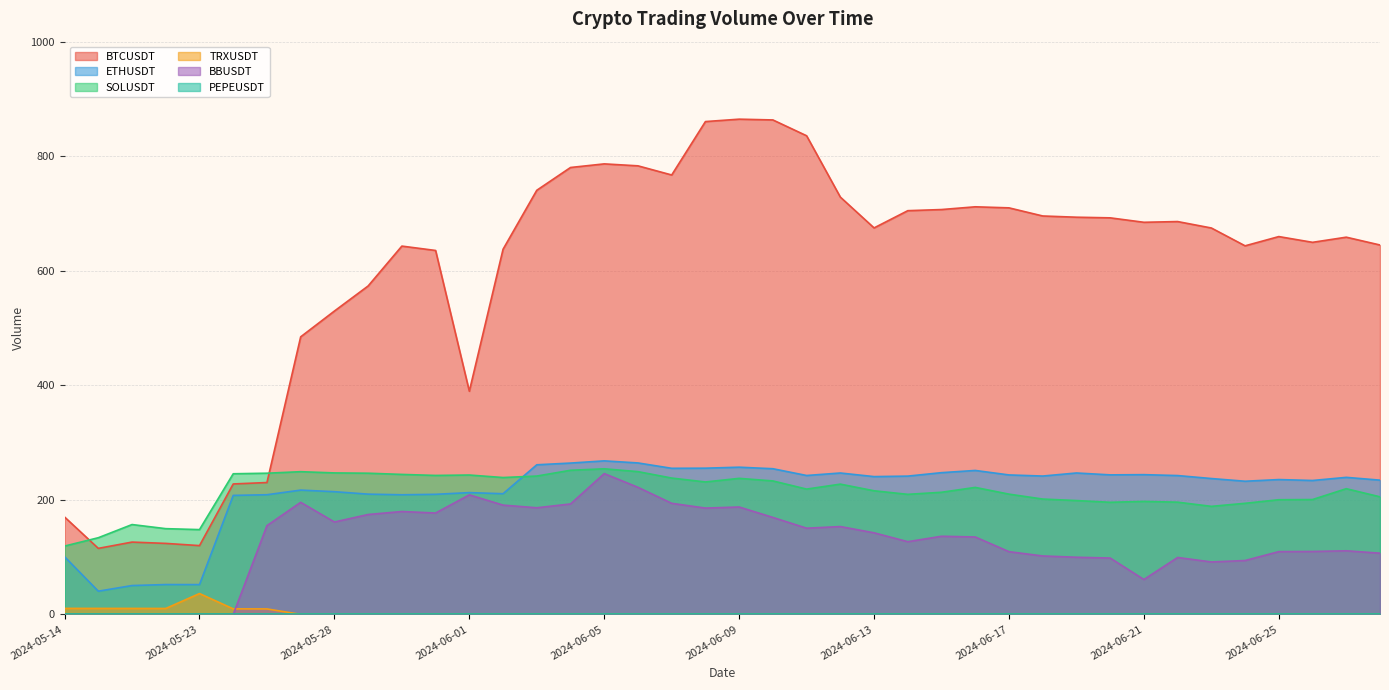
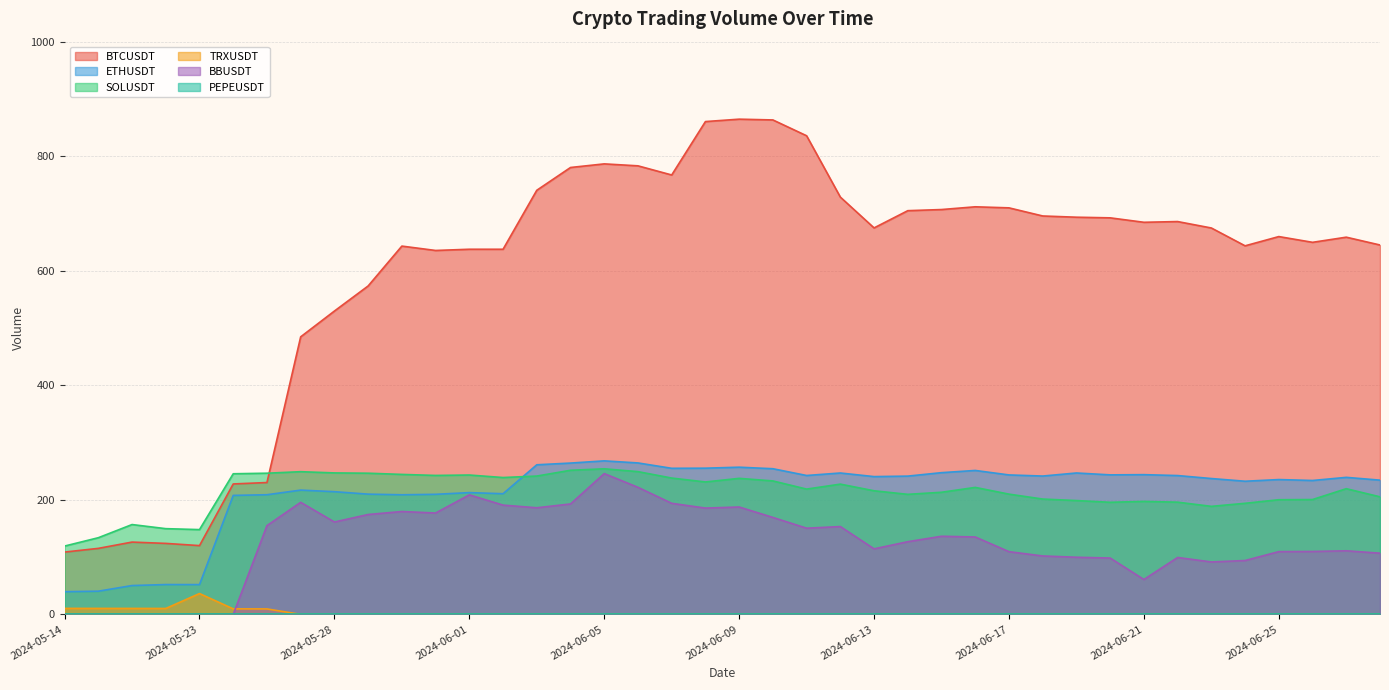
  {
    "BTCUSDT": {
-     "2024-05-14": 170,
+     "2024-05-14": 110,
      "2024-05-23": 120,
      "2024-05-28": 530,
-     "2024-06-01": 390,
+     "2024-06-01": 640,
      "2024-06-05": 790,
      "2024-06-09": 860,
      "2024-06-13": 670,
      "2024-06-17": 710,
      "2024-06-21": 680,
      "2024-06-25": 660
    },
    "ETHUSDT": {
-     "2024-05-14": 100,
+     "2024-05-14": 40,
      "2024-05-23": 50,
      "2024-05-28": 210,
      "2024-06-05": 270,
      "2024-06-09": 260,
      "2024-06-13": 240,
      "2024-06-17": 240,
      "2024-06-21": 240,
      "2024-06-25": 240
    },
    "TRXUSDT": {
      "2024-05-14": 10,
      "2024-05-23": 40
    },
    "BBUSDT": {
      "2024-05-28": 160,
      "2024-06-05": 250,
      "2024-06-09": 190,
-     "2024-06-13": 140,
+     "2024-06-13": 110,
      "2024-06-17": 110,
      "2024-06-21": 60,
      "2024-06-25": 110
    }
  }
